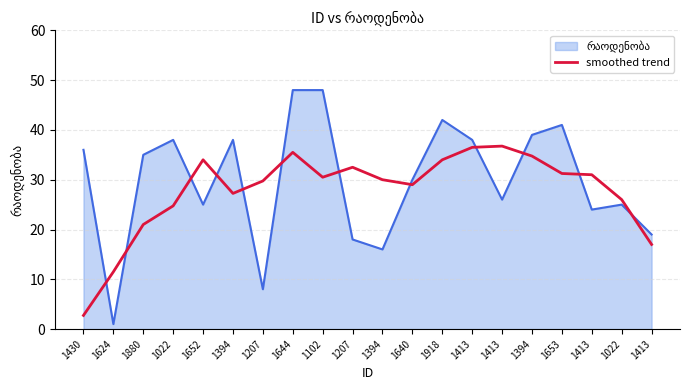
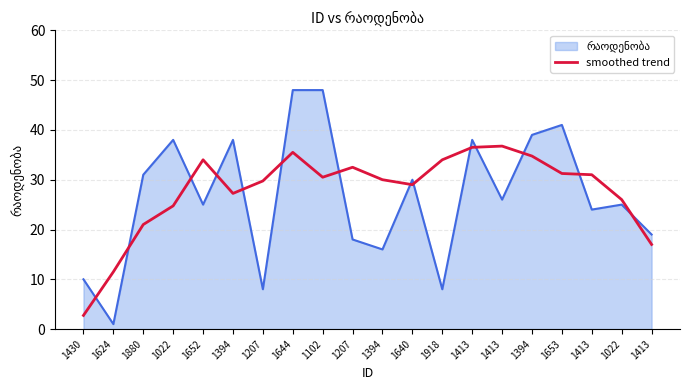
  {
    "რაოდენობა": {
-     "1430": 36,
+     "1430": 10,
      "1624": 1,
-     "1880": 35,
+     "1880": 31,
      "1652": 25,
      "1644": 48,
      "1102": 48,
      "1640": 30,
-     "1918": 42,
+     "1918": 8,
      "1653": 41
    },
    "smoothed trend": {
      "1430": 3,
      "1624": 12,
      "1880": 21,
      "1652": 34,
      "1644": 36,
      "1102": 31,
      "1640": 29,
      "1918": 34,
      "1653": 31
    }
  }
